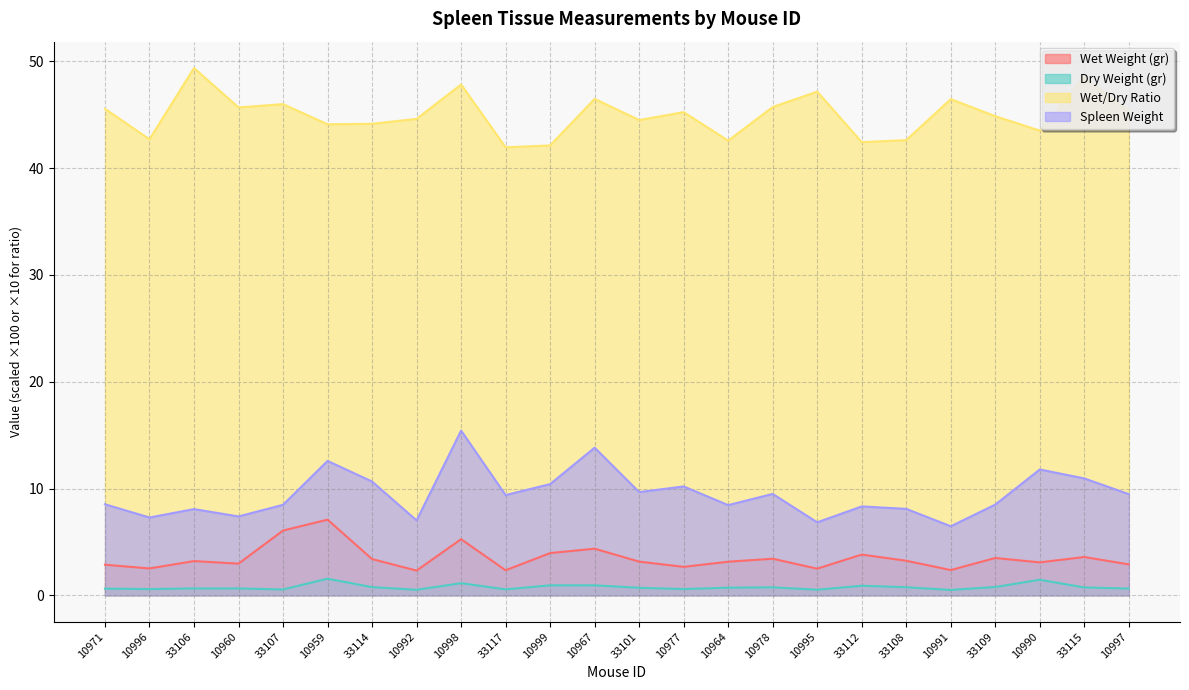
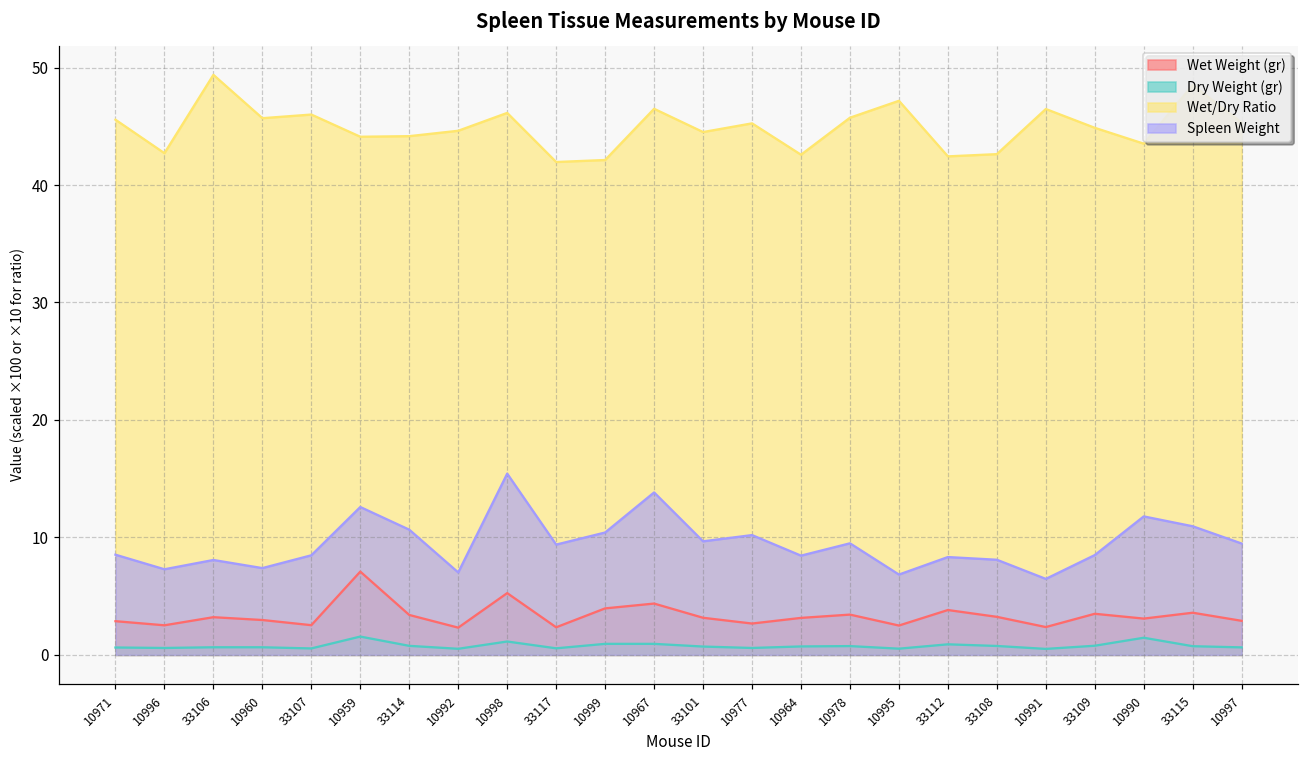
  {
    "Wet Weight (gr)": {
      "10971": 2.9,
      "10996": 2.5,
      "33106": 3.2,
      "10960": 3.0,
-     "33107": 6.1,
+     "33107": 2.5,
      "10959": 7.1,
      "33114": 3.4,
      "10992": 2.3,
      "10998": 5.3,
      "33117": 2.4,
      "10999": 4.0,
      "10967": 4.4,
      "33101": 3.2,
      "10977": 2.7,
      "10964": 3.2,
      "10978": 3.4,
      "10995": 2.5,
      "33112": 3.8,
      "33108": 3.2,
      "10991": 2.4,
      "33109": 3.5,
      "10990": 3.1,
      "33115": 3.6,
      "10997": 2.9
    },
    "Dry Weight (gr)": {
      "10971": 0.6,
      "10996": 0.6,
      "33106": 0.7,
      "10960": 0.7,
      "33107": 0.5,
      "10959": 1.6,
      "33114": 0.8,
      "10992": 0.5,
      "10998": 1.1,
      "33117": 0.6,
      "10999": 0.9,
      "10967": 0.9,
      "33101": 0.7,
      "10977": 0.6,
      "10964": 0.7,
      "10978": 0.8,
      "10995": 0.5,
      "33112": 0.9,
      "33108": 0.8,
      "10991": 0.5,
      "33109": 0.8,
      "10990": 1.5,
      "33115": 0.7,
      "10997": 0.6
    },
    "Wet/Dry Ratio": {
      "10971": 45.6,
      "10996": 42.7,
      "33106": 49.4,
      "10960": 45.7,
      "33107": 46.0,
      "10959": 44.1,
      "33114": 44.2,
      "10992": 44.6,
-     "10998": 47.8,
+     "10998": 46.1,
      "33117": 42.0,
      "10999": 42.1,
      "10967": 46.5,
      "33101": 44.5,
      "10977": 45.3,
      "10964": 42.6,
      "10978": 45.7,
      "10995": 47.2,
      "33112": 42.4,
      "33108": 42.6,
      "10991": 46.5,
      "33109": 44.9,
      "10990": 43.5
    },
    "Spleen Weight": {
      "10971": 8.5,
      "10996": 7.3,
      "33106": 8.1,
      "10960": 7.4,
      "33107": 8.5,
      "10959": 12.6,
      "33114": 10.7,
      "10992": 7.0,
      "10998": 15.4,
      "33117": 9.4,
      "10999": 10.4,
      "10967": 13.8,
      "33101": 9.7,
      "10977": 10.2,
      "10964": 8.5,
      "10978": 9.5,
      "10995": 6.8,
      "33112": 8.3,
      "33108": 8.1,
      "10991": 6.5,
      "33109": 8.5,
      "10990": 11.8,
      "33115": 11.0,
      "10997": 9.5
    }
  }
